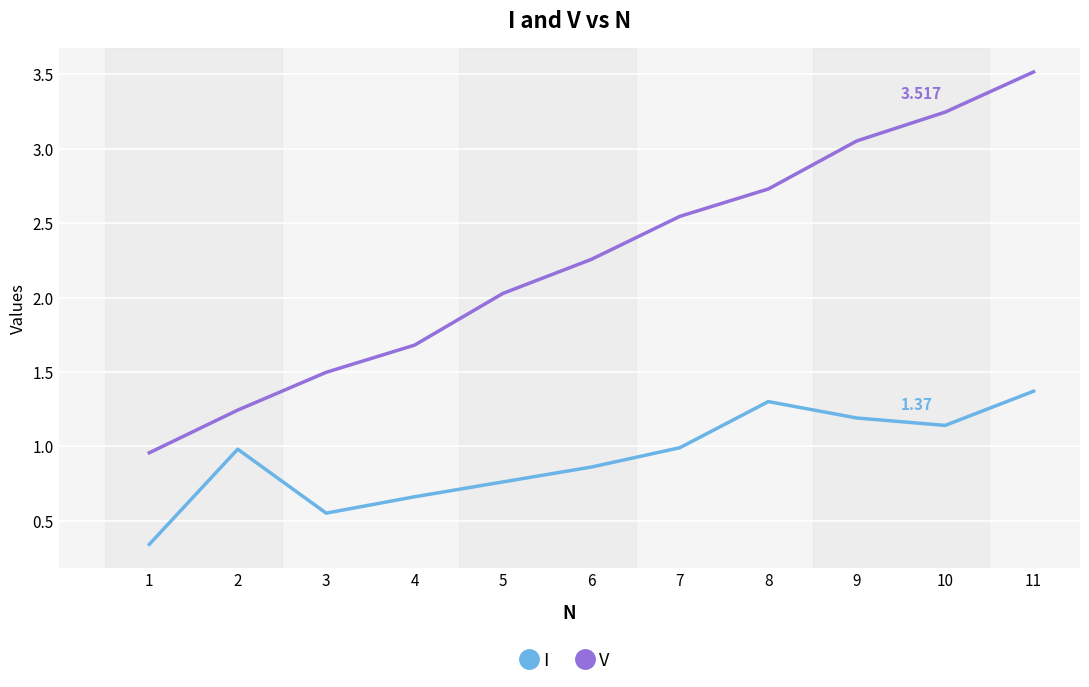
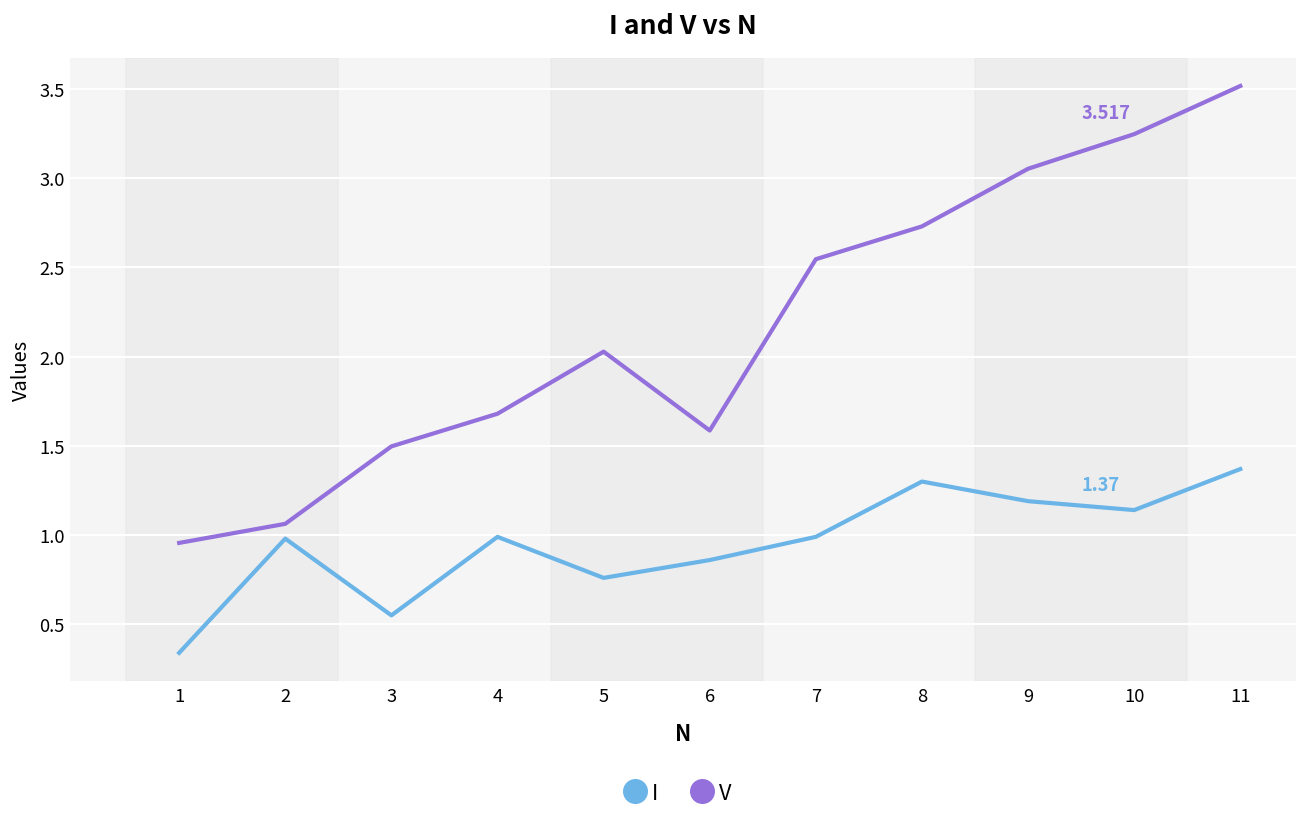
  {
    "I": {
      "1": 0.34,
      "2": 0.98,
      "3": 0.55,
-     "4": 0.66,
+     "4": 0.99,
      "5": 0.76,
      "6": 0.86,
      "7": 0.99,
      "8": 1.30,
      "9": 1.19,
      "11": 1.37
    },
    "V": {
      "1": 0.96,
-     "2": 1.24,
+     "2": 1.06,
      "3": 1.50,
      "4": 1.68,
      "5": 2.03,
-     "6": 2.26,
+     "6": 1.59,
      "7": 2.55,
      "8": 2.73,
      "9": 3.05,
      "11": 3.52
    }
  }
